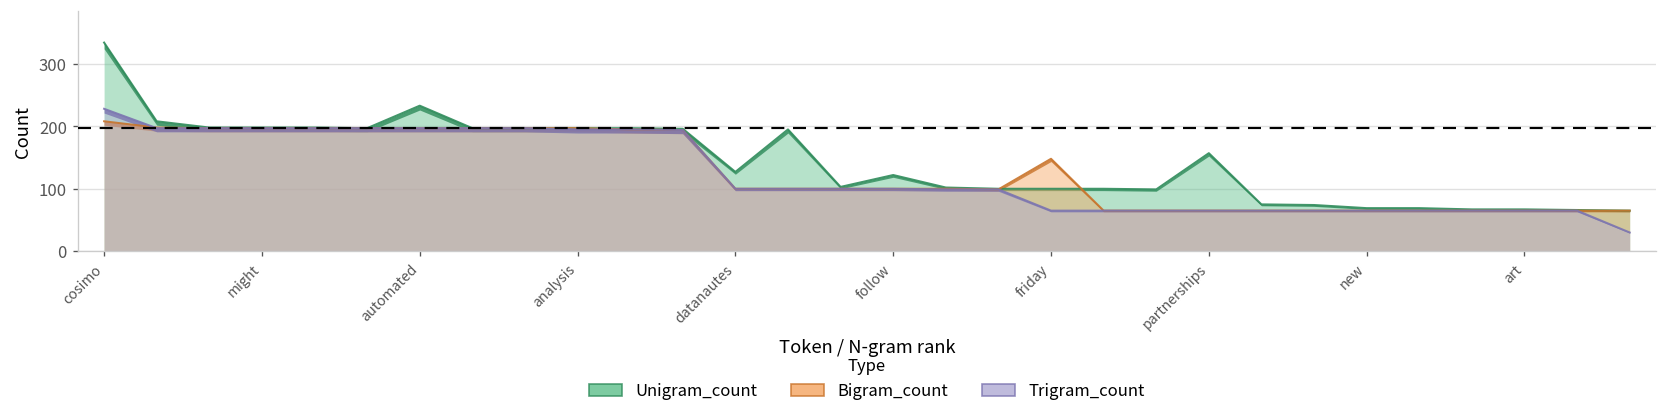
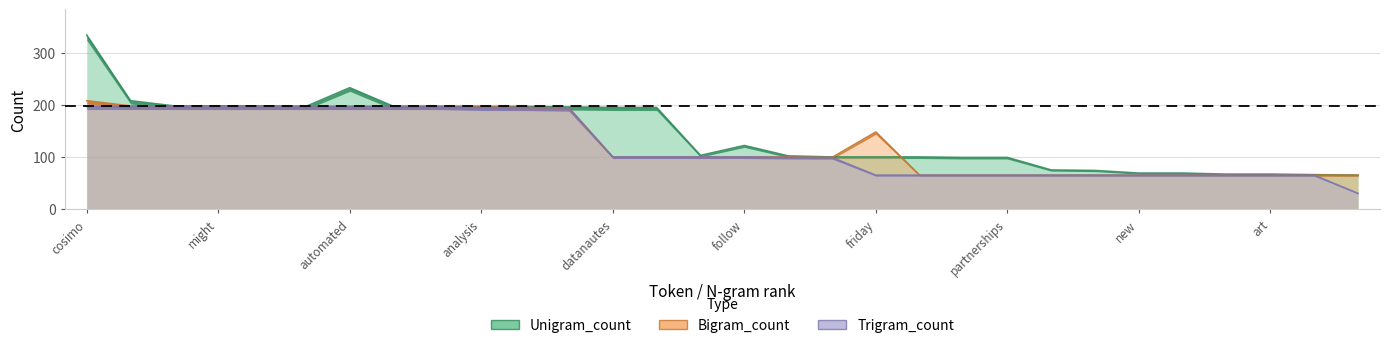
  {
    "Unigram_count": {
      "cosimo": 330,
      "automated": 230,
-     "datanautes": 130,
+     "datanautes": 200,
      "follow": 120,
      "friday": 100,
-     "partnerships": 160
+     "partnerships": 100
    },
    "Bigram_count": {
      "cosimo": 210,
      "friday": 150
    },
    "Trigram_count": {
-     "cosimo": 230,
+     "cosimo": 200,
      "friday": 70
    }
  }
